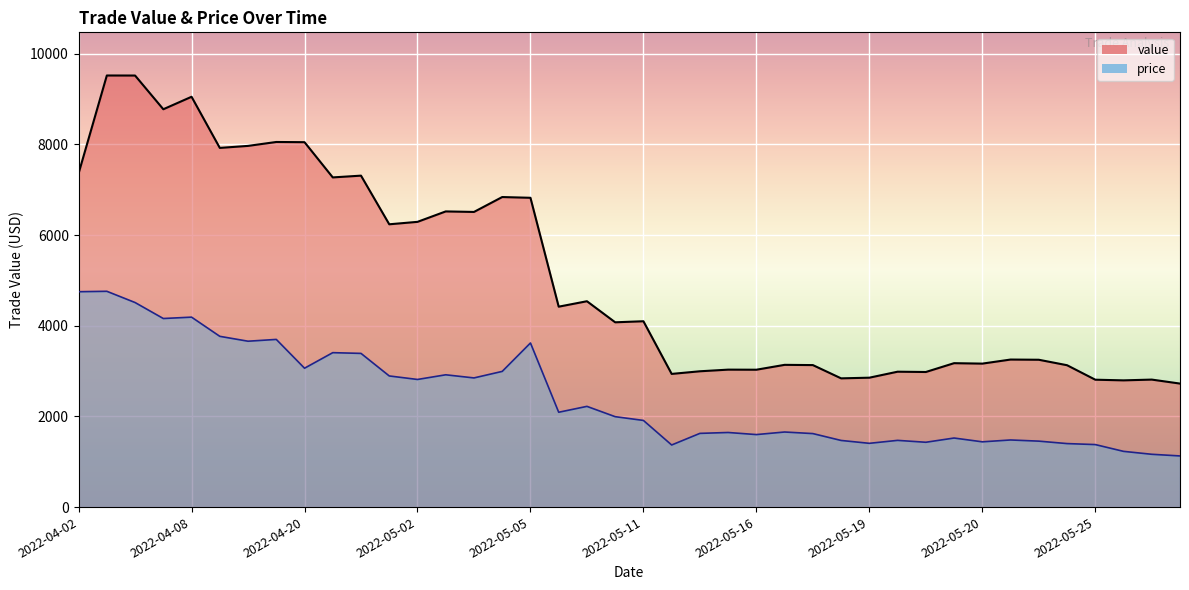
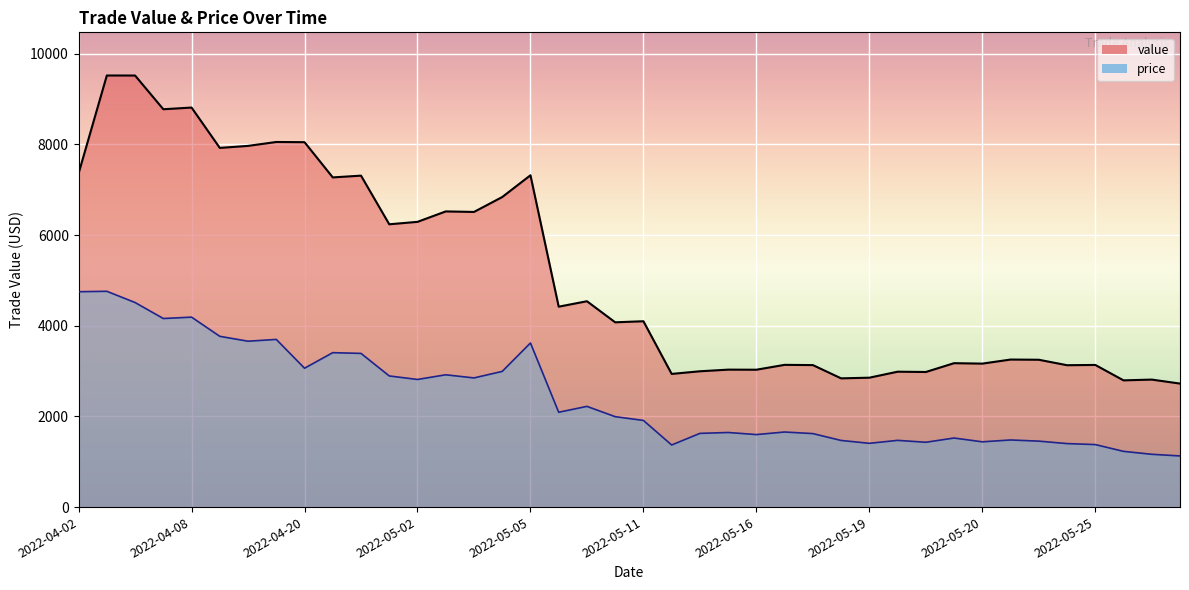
  {
    "value": {
      "2022-04-02": 7400,
-     "2022-04-08": 9000,
+     "2022-04-08": 8800,
      "2022-04-20": 8000,
-     "2022-05-05": 6800,
-     "2022-05-25": 2800
+     "2022-05-05": 7300,
+     "2022-05-25": 3100
    },
    "price": {
      "2022-04-02": 4800,
      "2022-04-08": 4200,
      "2022-04-20": 3100,
      "2022-05-05": 3600,
      "2022-05-25": 1400
    }
  }
